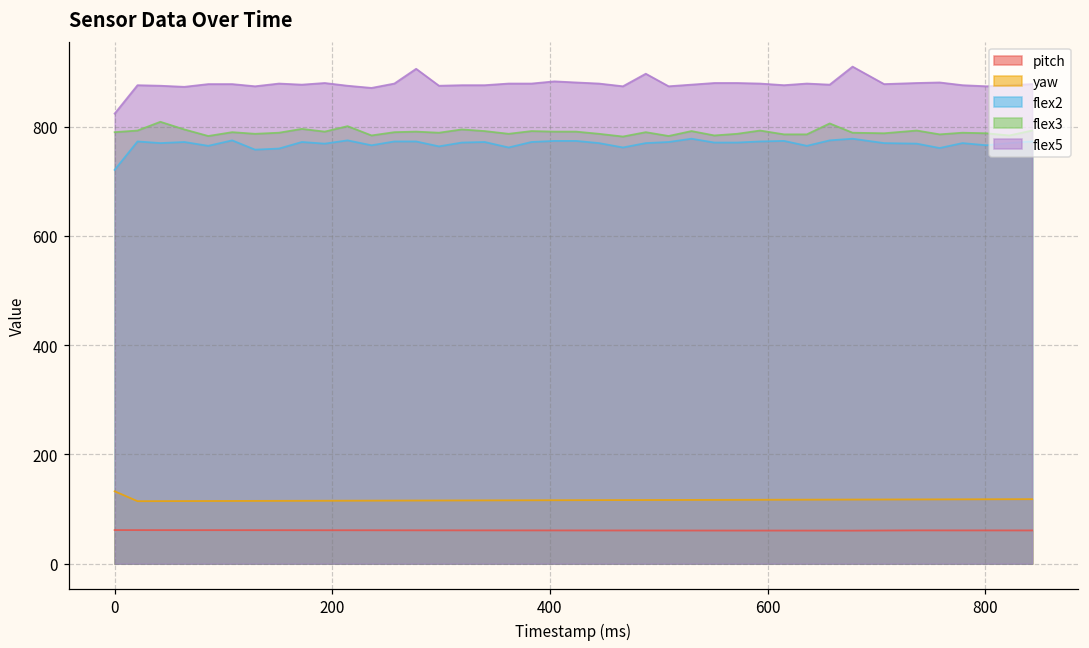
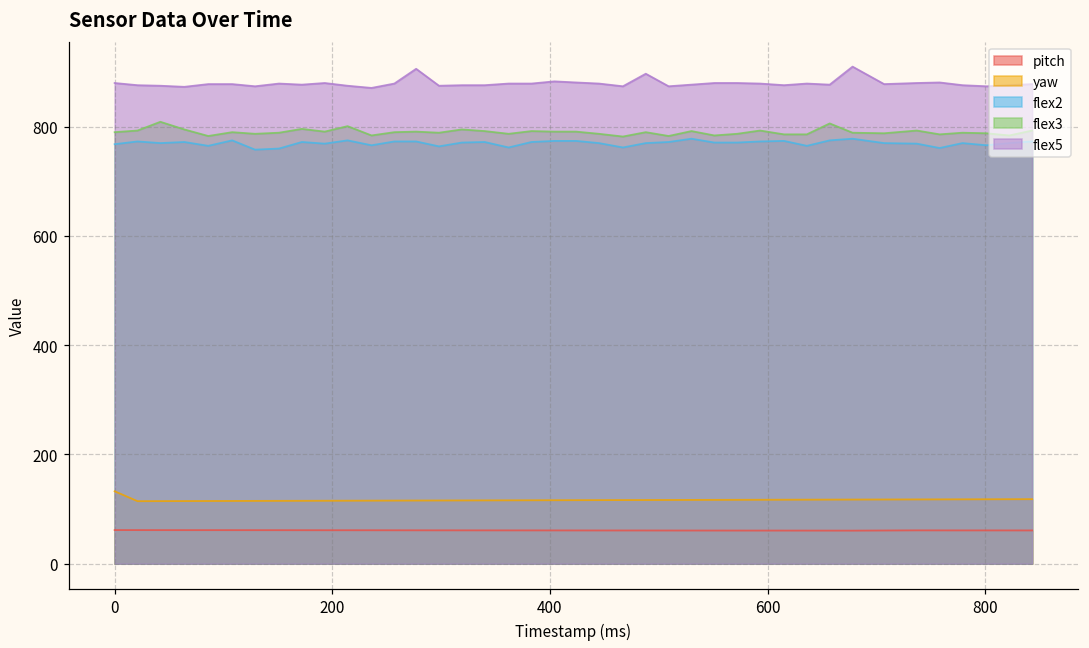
  {
    "pitch": {
      "0": 60
    },
    "yaw": {
      "0": 130
    },
    "flex2": {
-     "0": 720
+     "0": 770
    },
    "flex3": {
      "0": 790
    },
    "flex5": {
-     "0": 820
+     "0": 880
    }
  }
